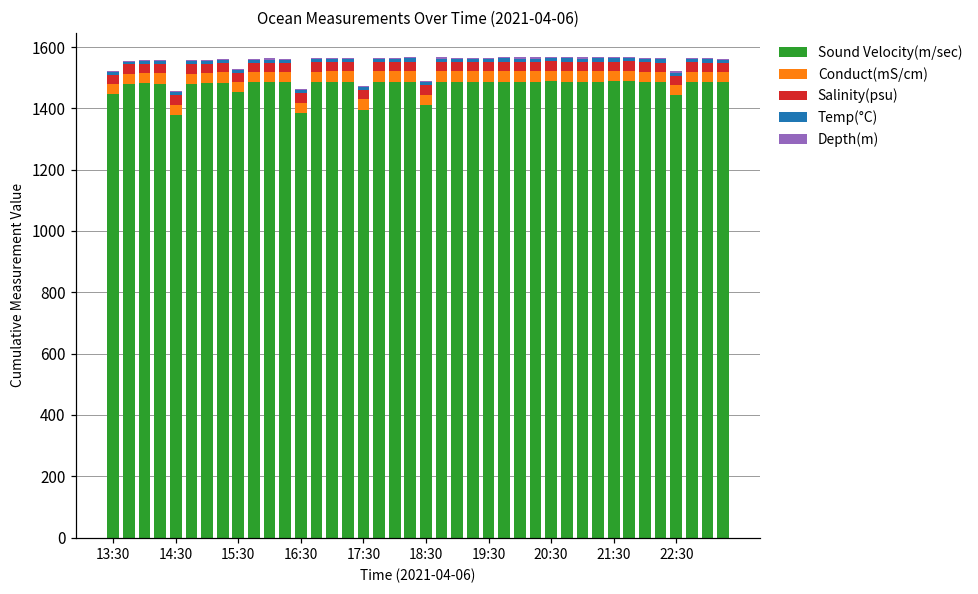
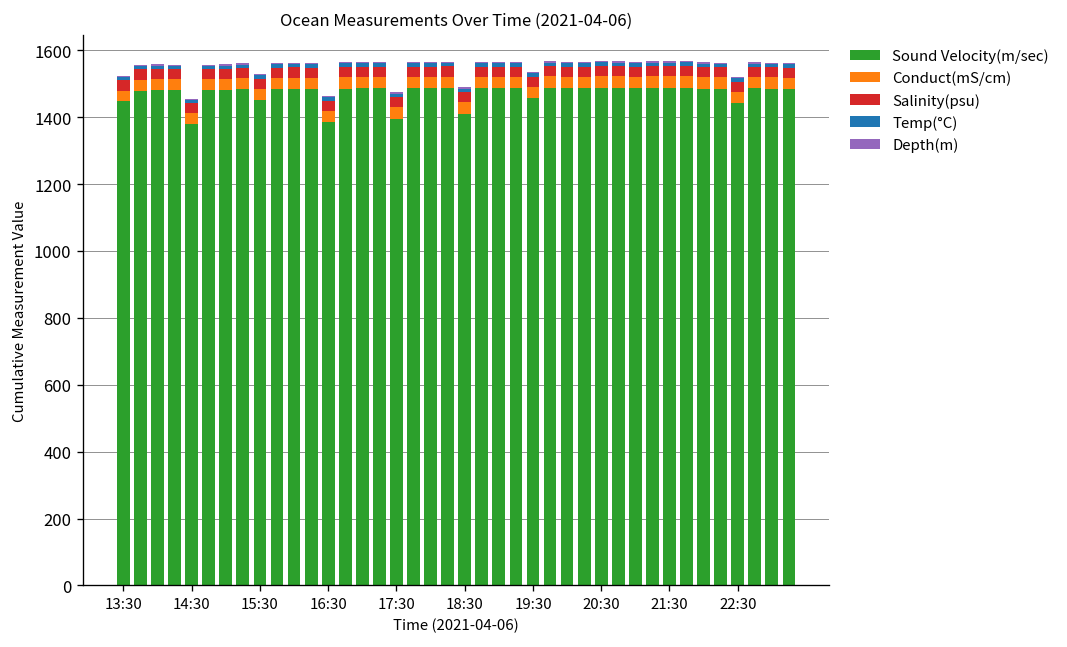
  {
    "Sound Velocity(m/sec)": {
      "13:30": 1450,
      "14:30": 1380,
      "15:30": 1450,
      "16:30": 1380,
      "17:30": 1400,
      "18:30": 1410,
-     "19:30": 1490,
+     "19:30": 1460,
      "20:30": 1490,
      "21:30": 1490,
      "22:30": 1440
    },
    "Conduct(mS/cm)": {
      "13:30": 30,
      "14:30": 30,
      "15:30": 30,
      "16:30": 30,
      "17:30": 30,
      "18:30": 30,
      "19:30": 30,
      "20:30": 30,
      "21:30": 30,
      "22:30": 30
    },
    "Salinity(psu)": {
      "13:30": 30,
      "14:30": 30,
      "15:30": 30,
      "16:30": 30,
      "17:30": 30,
      "18:30": 30,
      "19:30": 30,
      "20:30": 30,
      "21:30": 30,
      "22:30": 30
    },
    "Temp(°C)": {
      "15:30": 10,
      "16:30": 10,
      "17:30": 10,
      "18:30": 10,
      "19:30": 10,
      "20:30": 10,
      "21:30": 10,
      "22:30": 10
    }
  }
